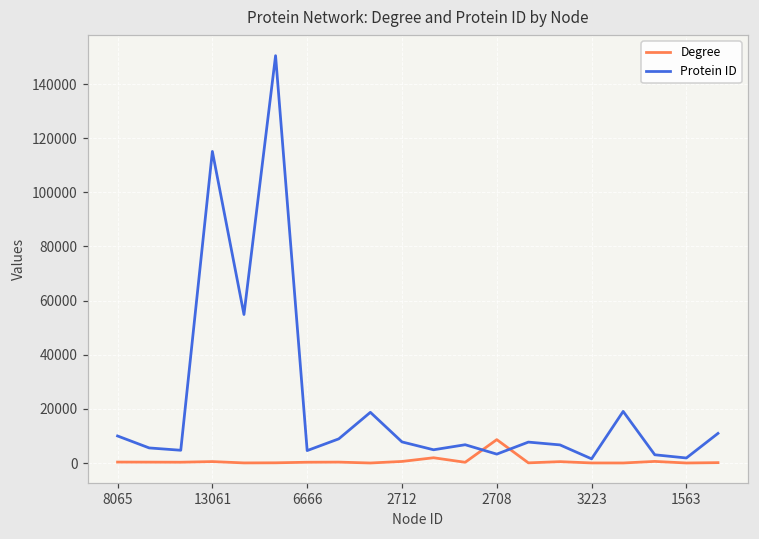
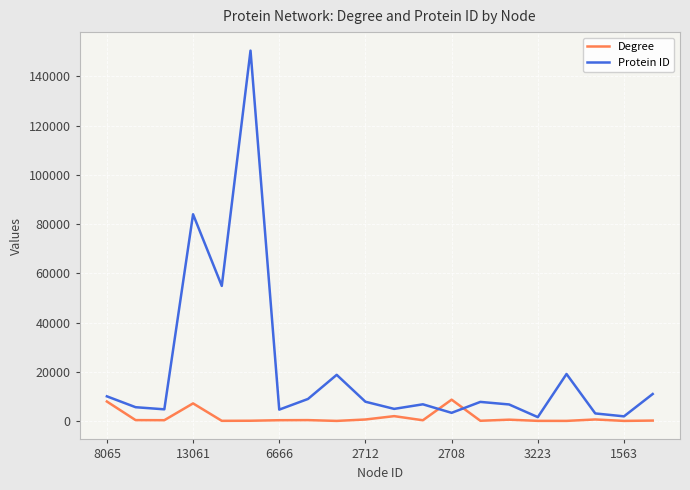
  {
    "Degree": {
-     "8065": 0,
-     "13061": 1000,
+     "8065": 8000,
+     "13061": 7000,
      "6666": 0,
      "2712": 1000,
      "2708": 9000,
      "3223": 0,
      "1563": 0
    },
    "Protein ID": {
      "8065": 10000,
-     "13061": 115000,
+     "13061": 84000,
      "6666": 5000,
      "2712": 8000,
      "2708": 3000,
      "3223": 2000,
      "1563": 2000
    }
  }
